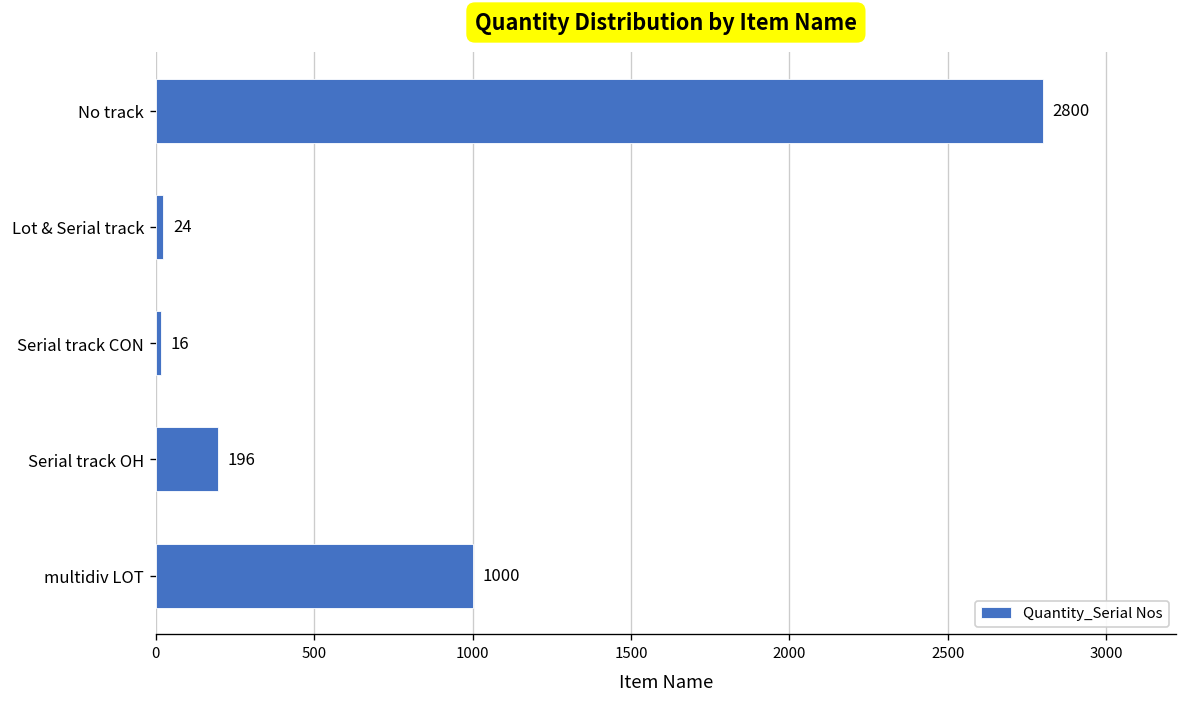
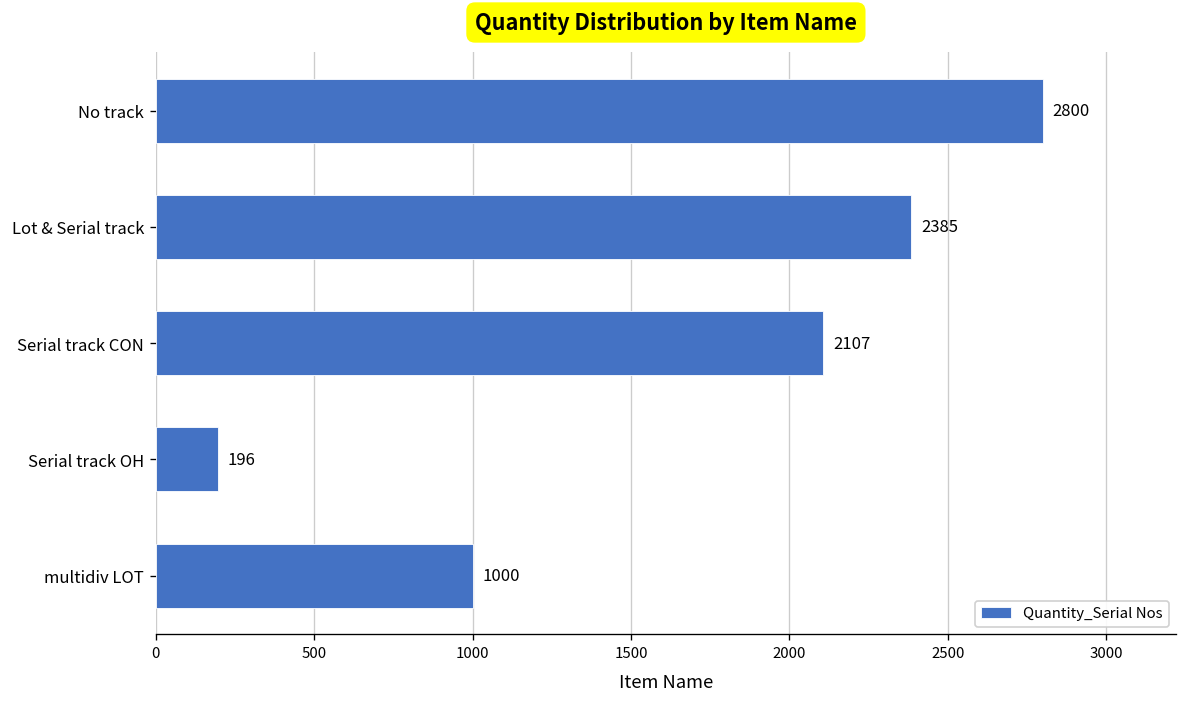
  {
    "No track": 2800,
-   "Lot & Serial track": 24,
-   "Serial track CON": 16,
+   "Lot & Serial track": 2385,
+   "Serial track CON": 2107,
    "Serial track OH": 196,
    "multidiv LOT": 1000
  }
